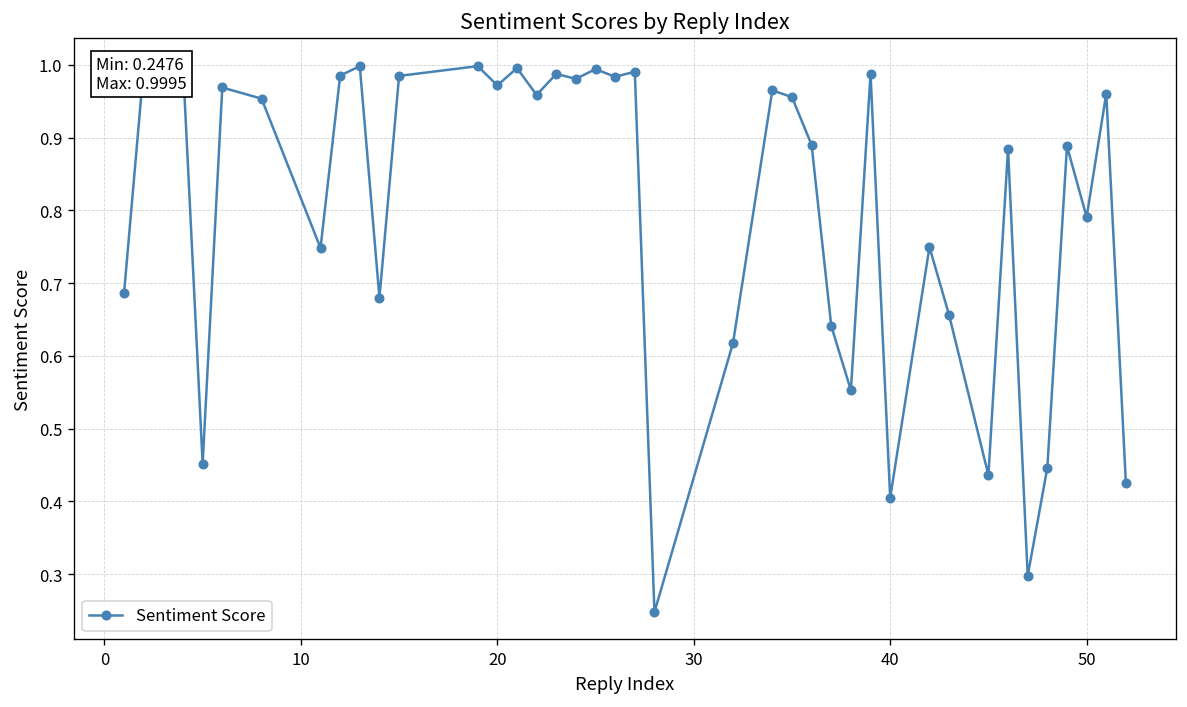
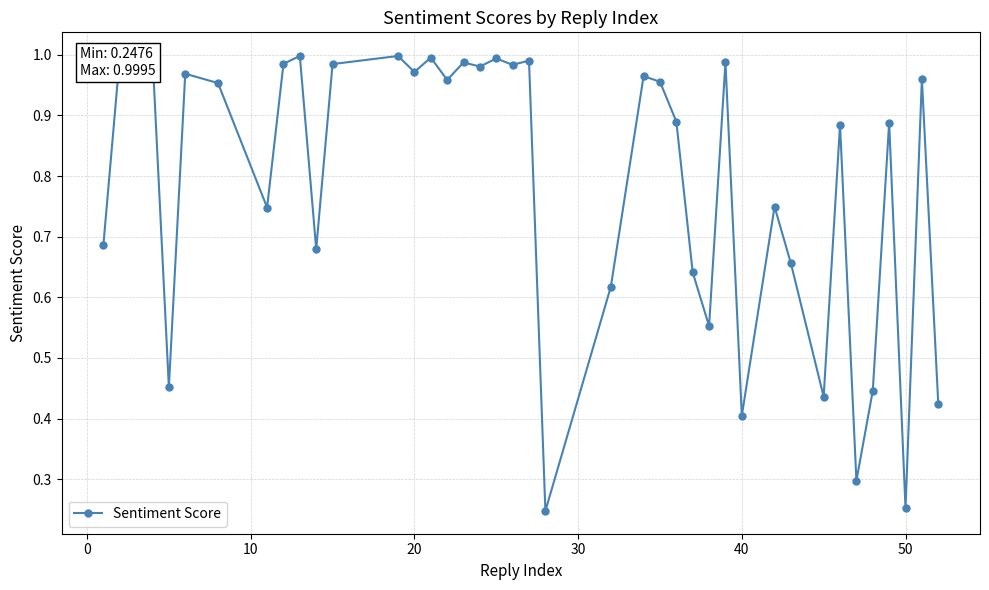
  {
    "20": 0.97,
    "40": 0.40,
-   "50": 0.79
+   "50": 0.25
  }
